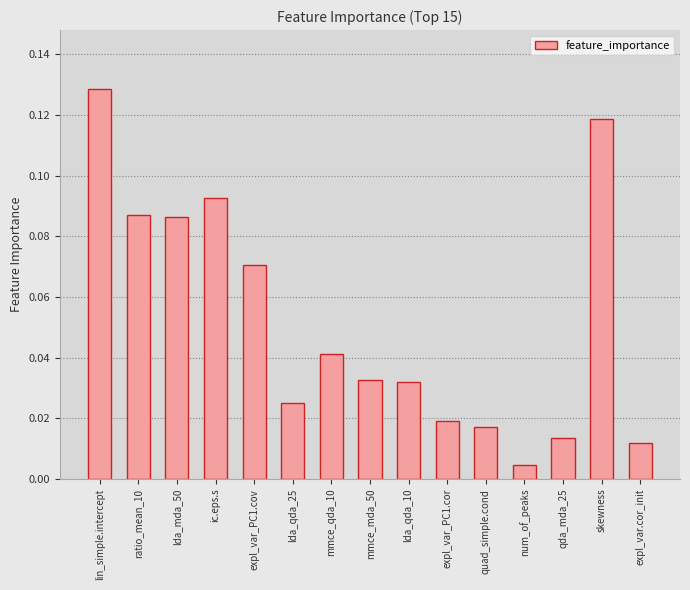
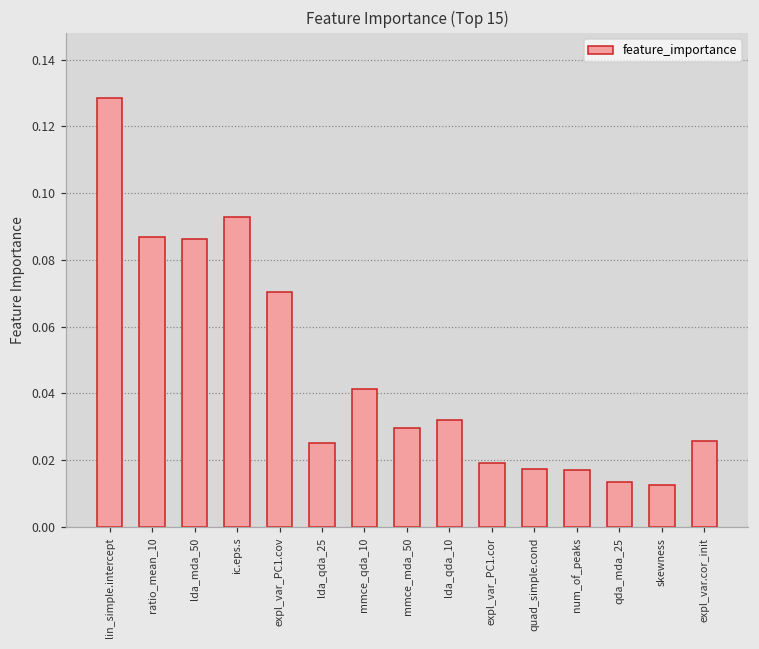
  {
    "lin_simple.intercept": 0.129,
    "ratio_mean_10": 0.087,
    "lda_mda_50": 0.086,
    "ic.eps.s": 0.093,
    "expl_var_PC1.cov": 0.071,
    "lda_qda_25": 0.025,
    "mmce_qda_10": 0.041,
-   "mmce_mda_50": 0.033,
+   "mmce_mda_50": 0.030,
    "lda_qda_10": 0.032,
    "expl_var_PC1.cor": 0.019,
    "quad_simple.cond": 0.017,
-   "num_of_peaks": 0.004,
+   "num_of_peaks": 0.017,
    "qda_mda_25": 0.014,
-   "skewness": 0.119,
-   "expl_var.cor_init": 0.012
+   "skewness": 0.012,
+   "expl_var.cor_init": 0.026
  }
